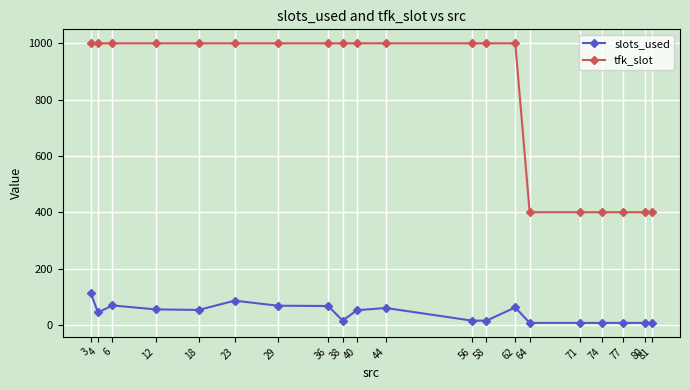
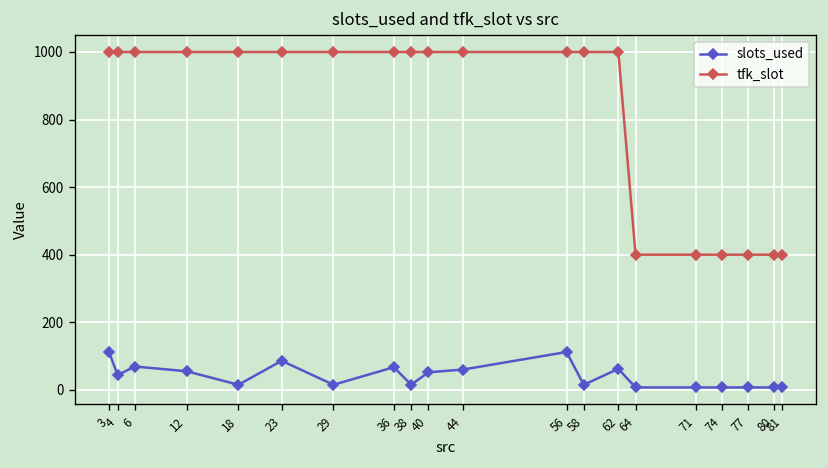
  {
    "slots_used": {
      "3": 110,
      "4": 40,
      "6": 70,
      "12": 60,
-     "18": 50,
+     "18": 20,
      "23": 90,
-     "29": 70,
+     "29": 20,
      "36": 70,
      "38": 20,
      "40": 50,
      "44": 60,
-     "56": 20,
+     "56": 110,
      "58": 20,
      "62": 60,
      "64": 10,
      "71": 10,
      "74": 10,
      "77": 10,
      "80": 10,
      "81": 10
    },
    "tfk_slot": {
      "3": 1000,
      "4": 1000,
      "6": 1000,
      "12": 1000,
      "18": 1000,
      "23": 1000,
      "29": 1000,
      "36": 1000,
      "38": 1000,
      "40": 1000,
      "44": 1000,
      "56": 1000,
      "58": 1000,
      "62": 1000,
      "64": 400,
      "71": 400,
      "74": 400,
      "77": 400,
      "80": 400,
      "81": 400
    }
  }
